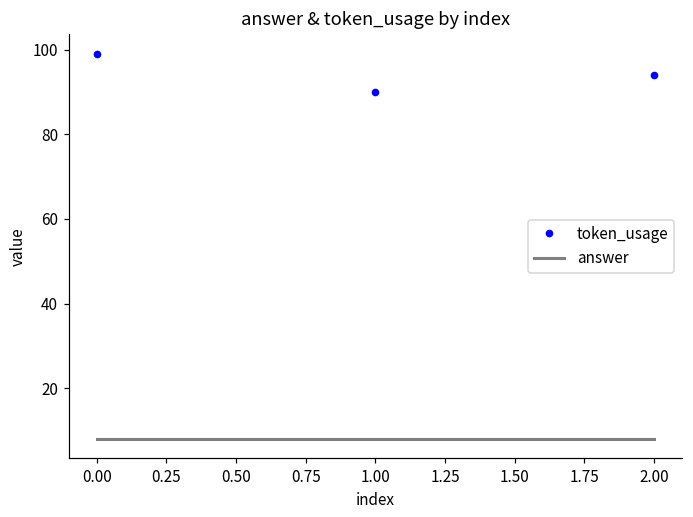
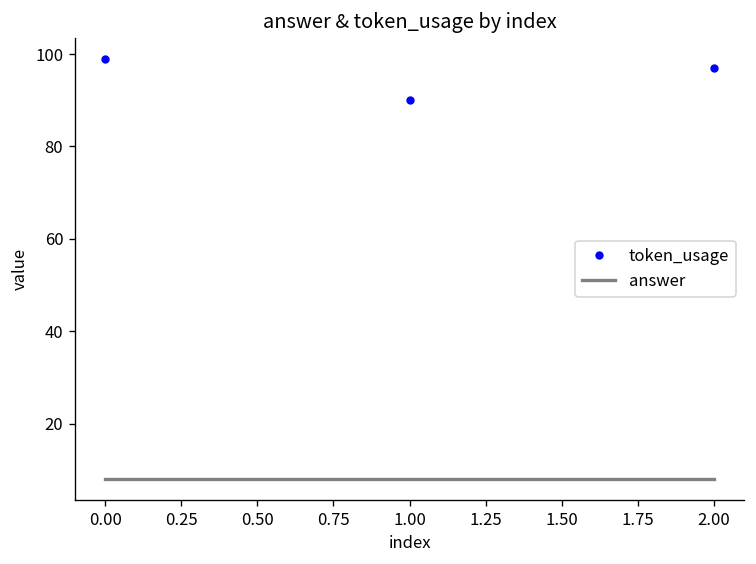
  {
    "token_usage": {
      "0.00": 99,
      "1.00": 90,
-     "2.00": 94
+     "2.00": 97
    },
    "answer": {
      "0.00": 8,
      "1.00": 8,
      "2.00": 8
    }
  }
